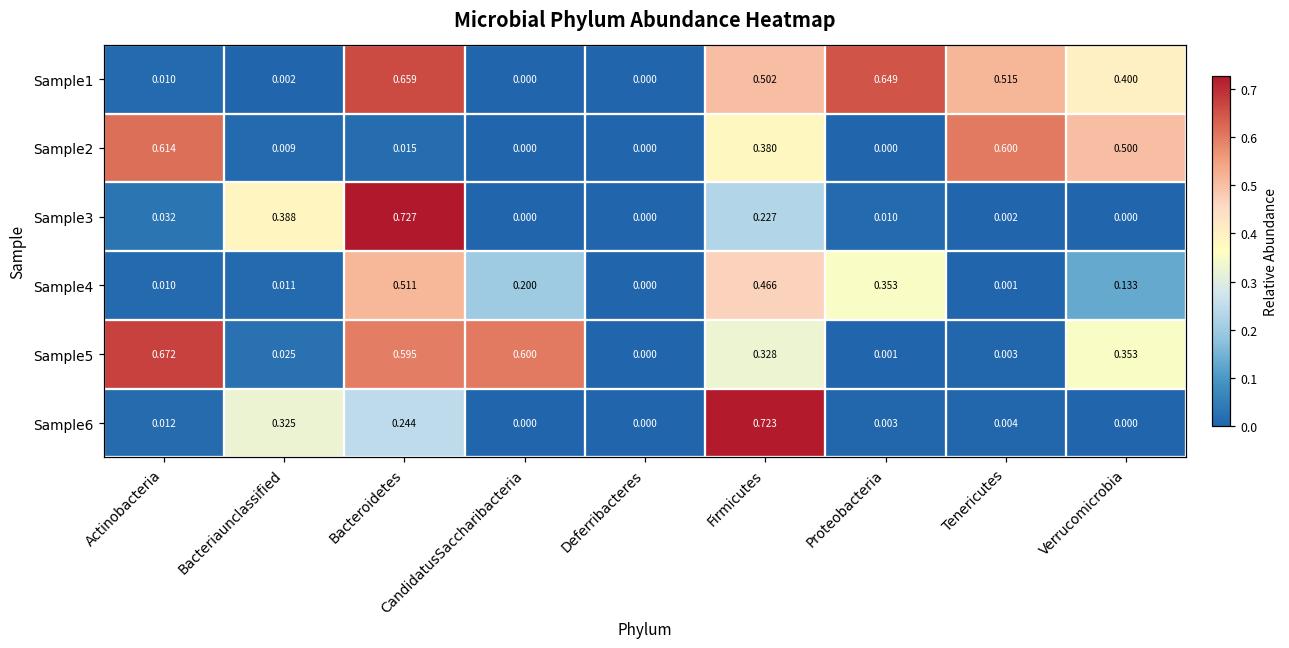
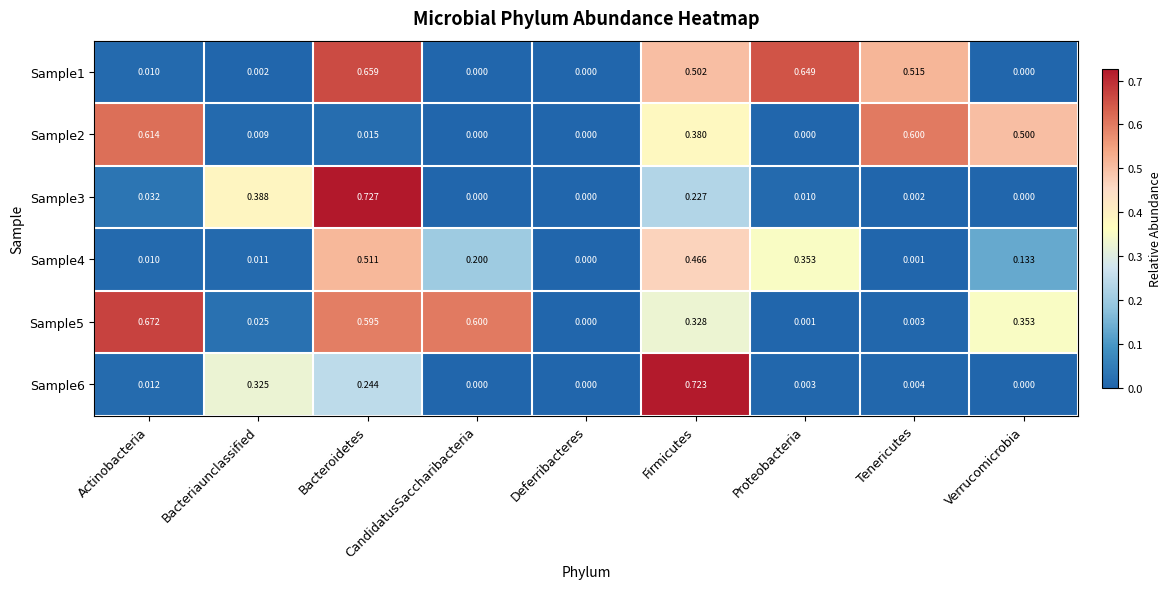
  {
    "Sample1": {
      "Actinobacteria": 0.010,
      "Bacteriaunclassified": 0.002,
      "Bacteroidetes": 0.659,
      "CandidatusSaccharibacteria": 0.000,
      "Deferribacteres": 0.000,
      "Firmicutes": 0.502,
      "Proteobacteria": 0.649,
      "Tenericutes": 0.515,
-     "Verrucomicrobia": 0.400
+     "Verrucomicrobia": 0.000
    },
    "Sample2": {
      "Actinobacteria": 0.614,
      "Bacteriaunclassified": 0.009,
      "Bacteroidetes": 0.015,
      "CandidatusSaccharibacteria": 0.000,
      "Deferribacteres": 0.000,
      "Firmicutes": 0.380,
      "Proteobacteria": 0.000,
      "Tenericutes": 0.600,
      "Verrucomicrobia": 0.500
    },
    "Sample3": {
      "Actinobacteria": 0.032,
      "Bacteriaunclassified": 0.388,
      "Bacteroidetes": 0.727,
      "CandidatusSaccharibacteria": 0.000,
      "Deferribacteres": 0.000,
      "Firmicutes": 0.227,
      "Proteobacteria": 0.010,
      "Tenericutes": 0.002,
      "Verrucomicrobia": 0.000
    },
    "Sample4": {
      "Actinobacteria": 0.010,
      "Bacteriaunclassified": 0.011,
      "Bacteroidetes": 0.511,
      "CandidatusSaccharibacteria": 0.200,
      "Deferribacteres": 0.000,
      "Firmicutes": 0.466,
      "Proteobacteria": 0.353,
      "Tenericutes": 0.001,
      "Verrucomicrobia": 0.133
    },
    "Sample5": {
      "Actinobacteria": 0.672,
      "Bacteriaunclassified": 0.025,
      "Bacteroidetes": 0.595,
      "CandidatusSaccharibacteria": 0.600,
      "Deferribacteres": 0.000,
      "Firmicutes": 0.328,
      "Proteobacteria": 0.001,
      "Tenericutes": 0.003,
      "Verrucomicrobia": 0.353
    },
    "Sample6": {
      "Actinobacteria": 0.012,
      "Bacteriaunclassified": 0.325,
      "Bacteroidetes": 0.244,
      "CandidatusSaccharibacteria": 0.000,
      "Deferribacteres": 0.000,
      "Firmicutes": 0.723,
      "Proteobacteria": 0.003,
      "Tenericutes": 0.004,
      "Verrucomicrobia": 0.000
    }
  }
